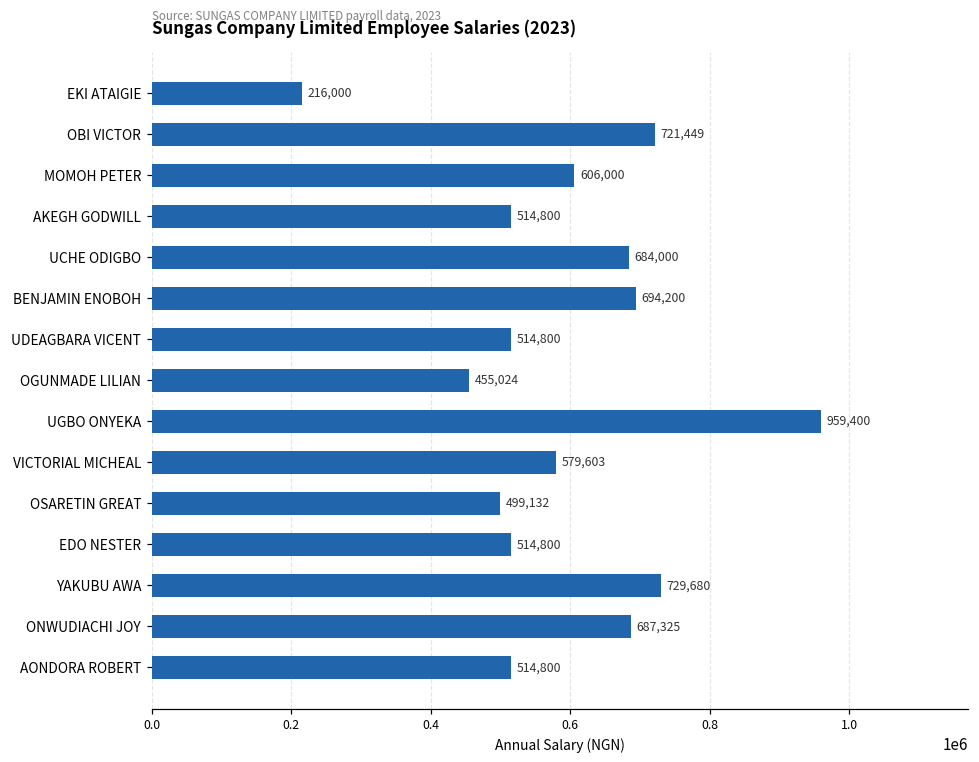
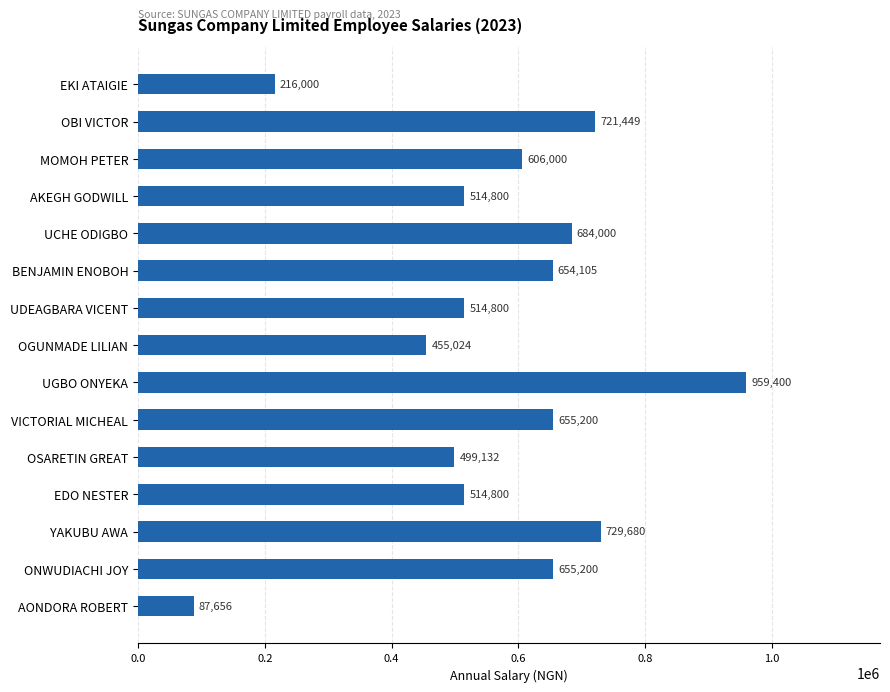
  {
    "EKI ATAIGIE": "216,000",
    "OBI VICTOR": "721,449",
    "MOMOH PETER": "606,000",
    "AKEGH GODWILL": "514,800",
    "UCHE ODIGBO": "684,000",
-   "BENJAMIN ENOBOH": "694,200",
+   "BENJAMIN ENOBOH": "654,105",
    "UDEAGBARA VICENT": "514,800",
    "OGUNMADE LILIAN": "455,024",
    "UGBO ONYEKA": "959,400",
-   "VICTORIAL MICHEAL": "579,603",
+   "VICTORIAL MICHEAL": "655,200",
    "OSARETIN GREAT": "499,132",
    "EDO NESTER": "514,800",
    "YAKUBU AWA": "729,680",
-   "ONWUDIACHI JOY": "687,325",
-   "AONDORA ROBERT": "514,800"
+   "ONWUDIACHI JOY": "655,200",
+   "AONDORA ROBERT": "87,656"
  }
